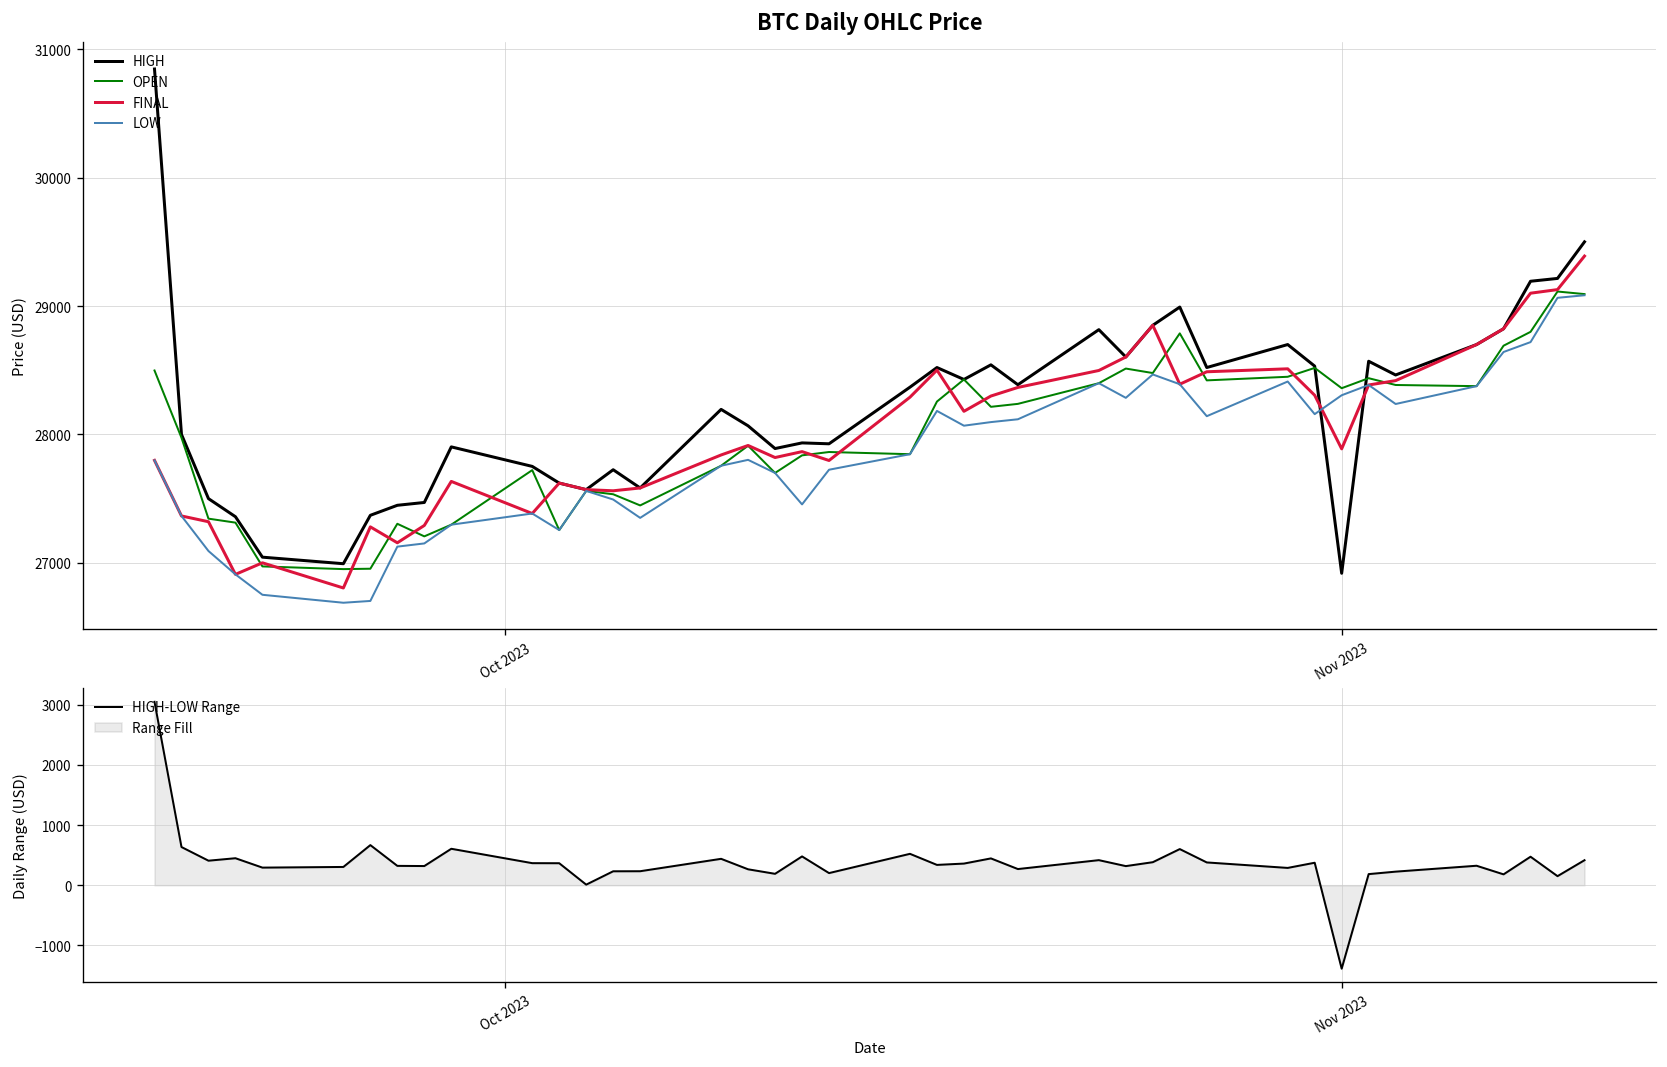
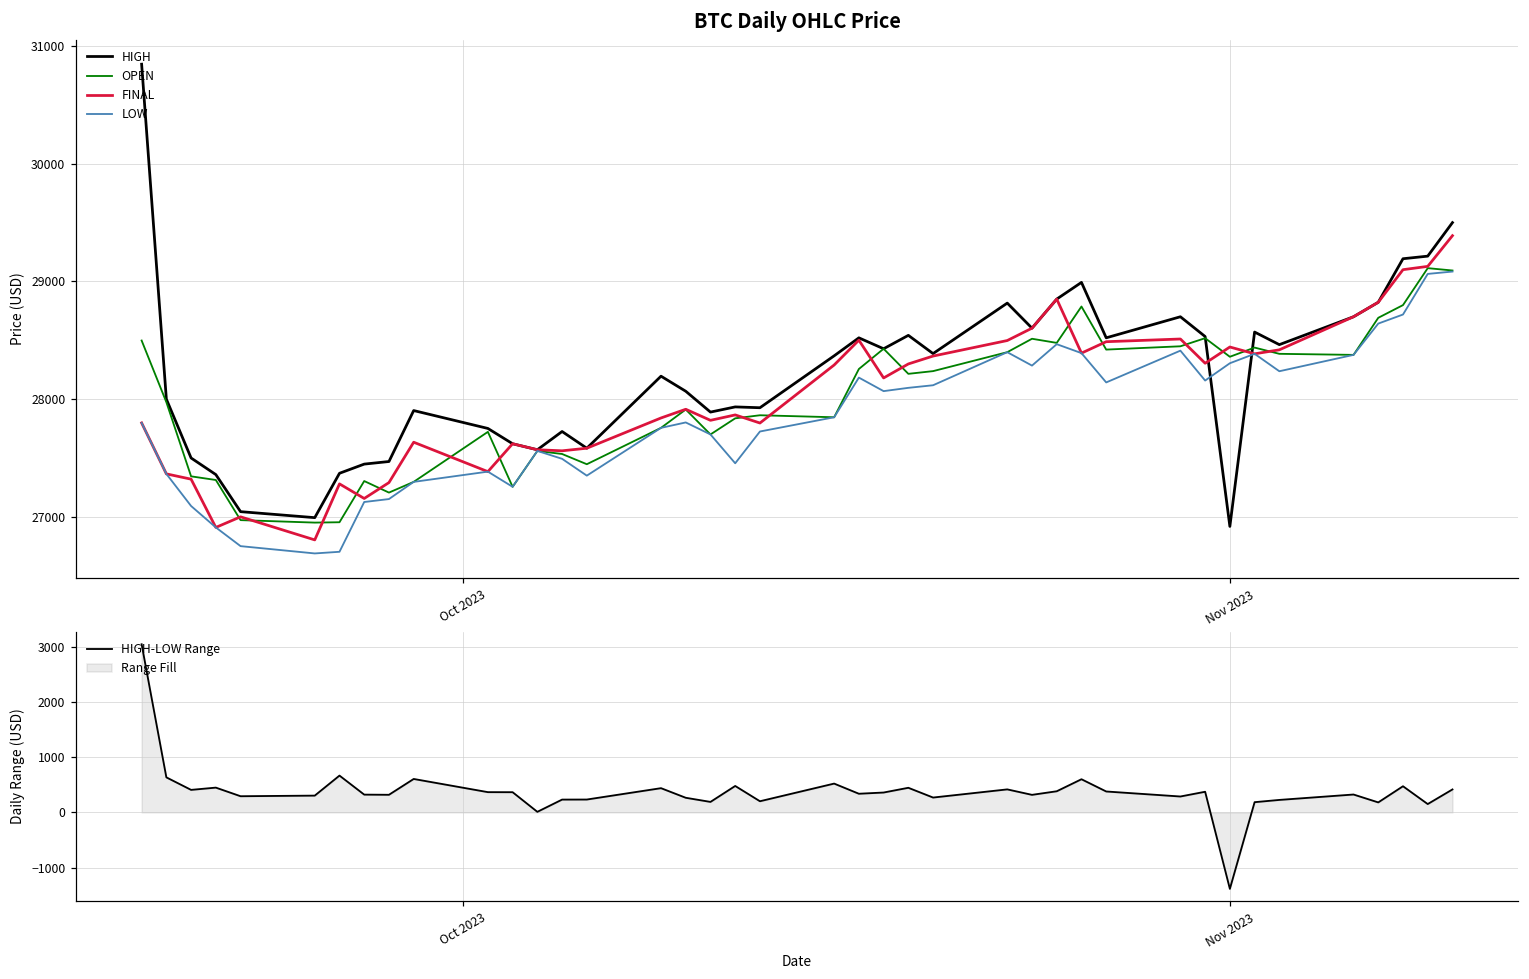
  {
    "BTC Daily OHLC Price": {
      "HIGH": {
        "Nov 2023": 26920
      },
      "OPEN": {
        "Nov 2023": 28360
      },
      "FINAL": {
-       "Nov 2023": 27890
+       "Nov 2023": 28440
      },
      "LOW": {
        "Nov 2023": 28310
      }
    }
  }
